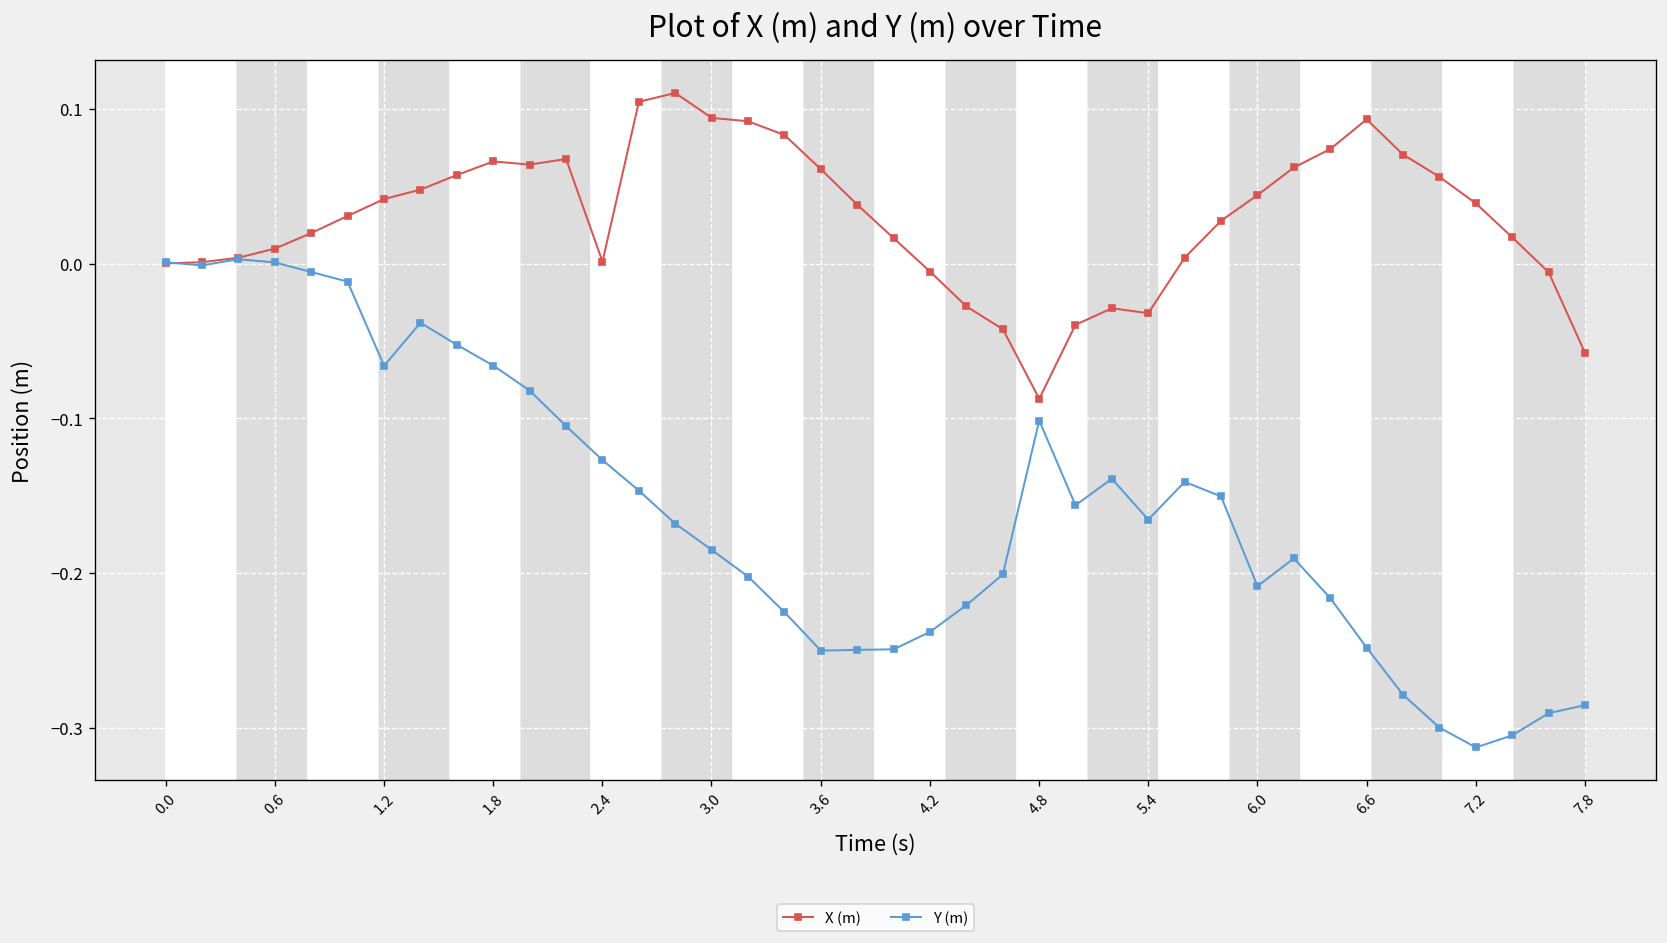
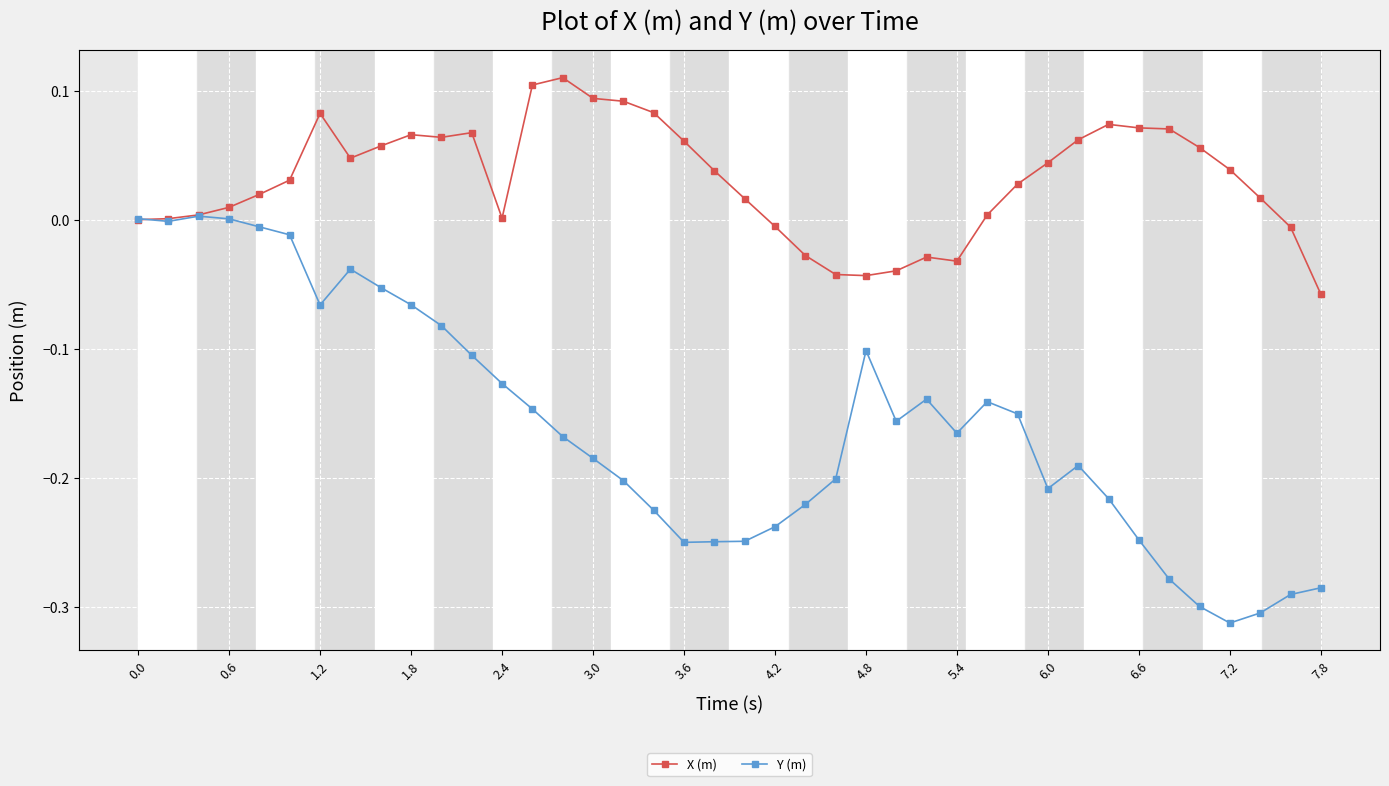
  {
    "X (m)": {
      "0.6": 0.010,
-     "1.2": 0.042,
+     "1.2": 0.083,
      "1.8": 0.066,
      "2.4": 0.001,
      "3.0": 0.094,
      "3.6": 0.061,
      "4.2": -0.005,
-     "4.8": -0.087,
+     "4.8": -0.043,
      "5.4": -0.032,
      "6.0": 0.044,
-     "6.6": 0.093,
+     "6.6": 0.071,
      "7.2": 0.039,
      "7.8": -0.058
    },
    "Y (m)": {
      "0.6": 0.001,
      "1.2": -0.066,
      "1.8": -0.066,
      "2.4": -0.127,
      "3.0": -0.185,
      "3.6": -0.250,
      "4.2": -0.238,
      "4.8": -0.101,
      "5.4": -0.165,
      "6.0": -0.208,
      "6.6": -0.248,
      "7.2": -0.313,
      "7.8": -0.285
    }
  }
